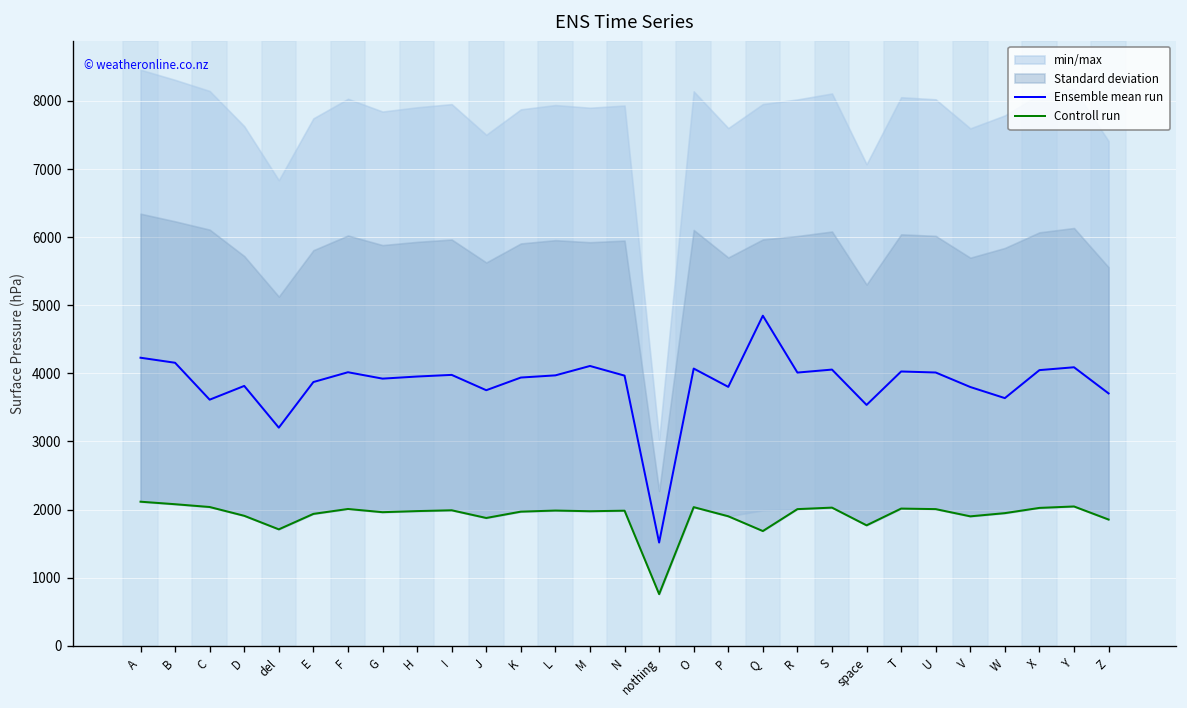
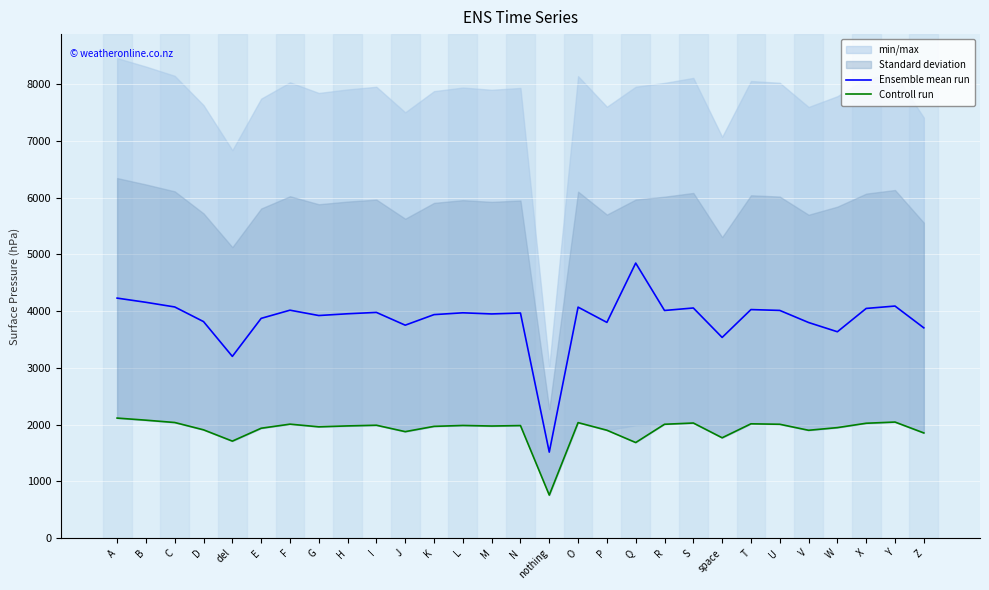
  {
    "Ensemble mean run": {
      "A": 4200,
      "B": 4200,
-     "C": 3600,
+     "C": 4100,
      "D": 3800,
      "del": 3200,
      "E": 3900,
      "F": 4000,
      "G": 3900,
      "H": 4000,
      "I": 4000,
      "J": 3800,
      "K": 3900,
      "L": 4000,
-     "M": 4100,
+     "M": 4000,
      "N": 4000,
      "nothing": 1500,
      "O": 4100,
      "P": 3800,
      "Q": 4800,
      "R": 4000,
      "S": 4100,
      "space": 3500,
      "T": 4000,
      "U": 4000,
      "V": 3800,
      "W": 3600,
      "X": 4000,
      "Y": 4100,
      "Z": 3700
    },
    "Controll run": {
      "A": 2100,
      "B": 2100,
      "C": 2000,
      "D": 1900,
      "del": 1700,
      "E": 1900,
      "F": 2000,
      "G": 2000,
      "H": 2000,
      "I": 2000,
      "J": 1900,
      "K": 2000,
      "L": 2000,
      "M": 2000,
      "N": 2000,
      "nothing": 800,
      "O": 2000,
      "P": 1900,
      "Q": 1700,
      "R": 2000,
      "S": 2000,
      "space": 1800,
      "T": 2000,
      "U": 2000,
      "V": 1900,
      "W": 1900,
      "X": 2000,
      "Y": 2000,
      "Z": 1900
    }
  }
